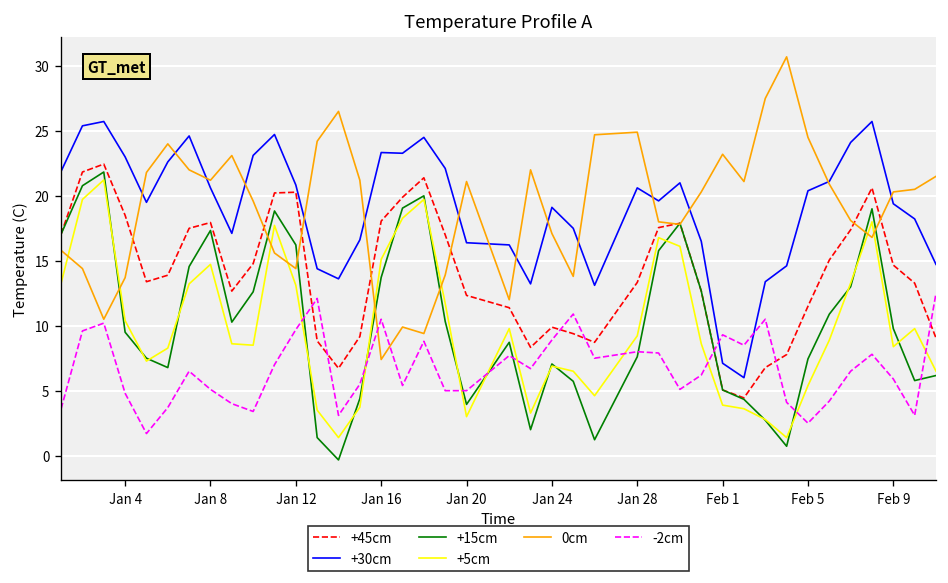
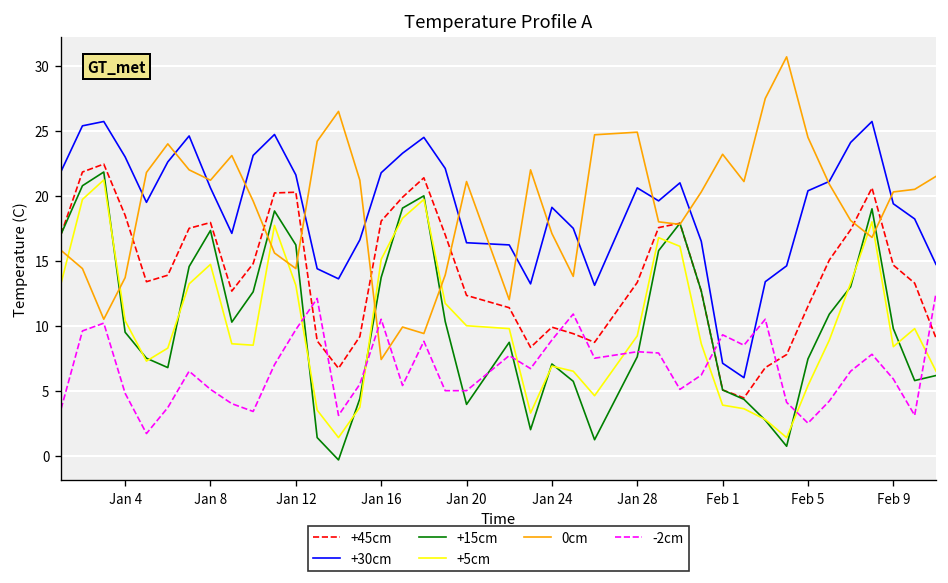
  {
    "+45cm": {
      "Jan 4": 18.5,
      "Jan 8": 17.9,
      "Jan 12": 20.3,
      "Jan 16": 18.1,
      "Jan 20": 12.3,
      "Jan 24": 9.9,
      "Jan 28": 13.3,
      "Feb 5": 11.5,
      "Feb 9": 14.7
    },
    "+30cm": {
      "Jan 4": 23.0,
      "Jan 8": 20.6,
-     "Jan 12": 20.8,
-     "Jan 16": 23.3,
+     "Jan 12": 21.6,
+     "Jan 16": 21.8,
      "Jan 20": 16.4,
      "Jan 24": 19.1,
      "Jan 28": 20.6,
      "Feb 1": 7.1,
      "Feb 5": 20.4,
      "Feb 9": 19.4
    },
    "+15cm": {
      "Jan 4": 9.5,
      "Jan 8": 17.3,
      "Jan 12": 16.2,
      "Jan 16": 13.7,
      "Jan 20": 3.9,
      "Jan 28": 7.6,
      "Feb 5": 7.4,
      "Feb 9": 9.8
    },
    "+5cm": {
      "Jan 4": 10.4,
      "Jan 8": 14.7,
      "Jan 12": 13.1,
      "Jan 16": 15.1,
-     "Jan 20": 3.0,
+     "Jan 20": 10.0,
      "Jan 28": 9.2,
      "Feb 1": 3.9,
      "Feb 5": 5.4,
      "Feb 9": 8.4
    },
    "0cm": {
      "Jan 4": 13.7,
      "Jan 8": 21.2,
      "Jan 12": 14.4,
      "Jan 16": 7.4,
      "Jan 20": 21.1,
      "Jan 24": 17.1,
      "Jan 28": 24.9,
      "Feb 1": 23.2,
      "Feb 5": 24.5,
      "Feb 9": 20.3
    },
    "-2cm": {
      "Jan 4": 4.8,
      "Jan 8": 5.1,
      "Jan 12": 9.7,
      "Jan 16": 10.5,
      "Jan 20": 5.0,
      "Jan 24": 8.9,
      "Jan 28": 8.0,
      "Feb 1": 9.3,
      "Feb 5": 2.5,
      "Feb 9": 5.9
    }
  }
